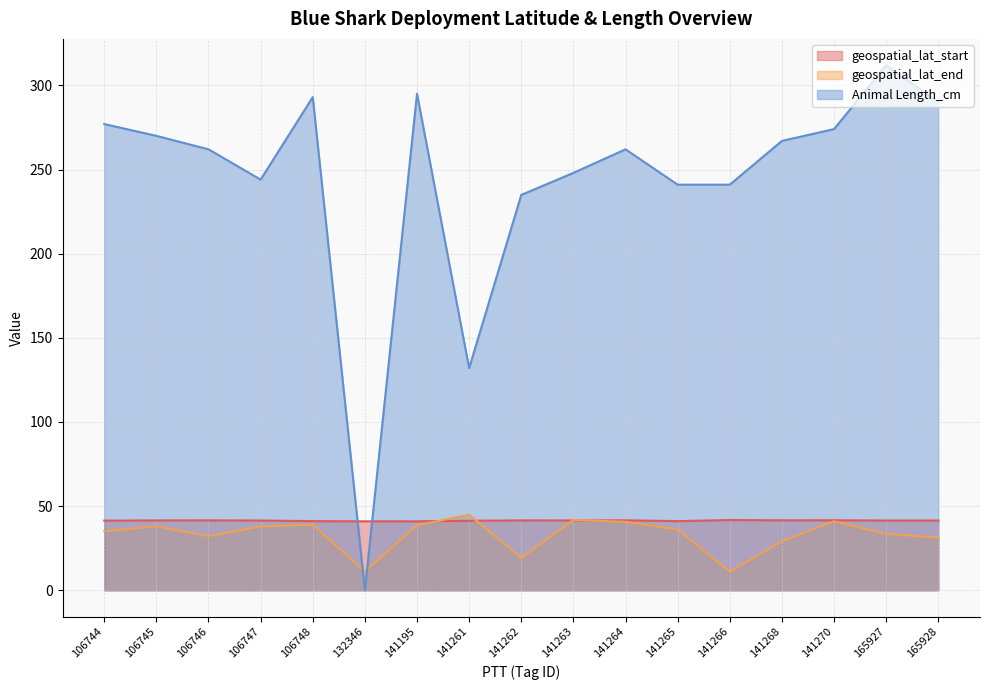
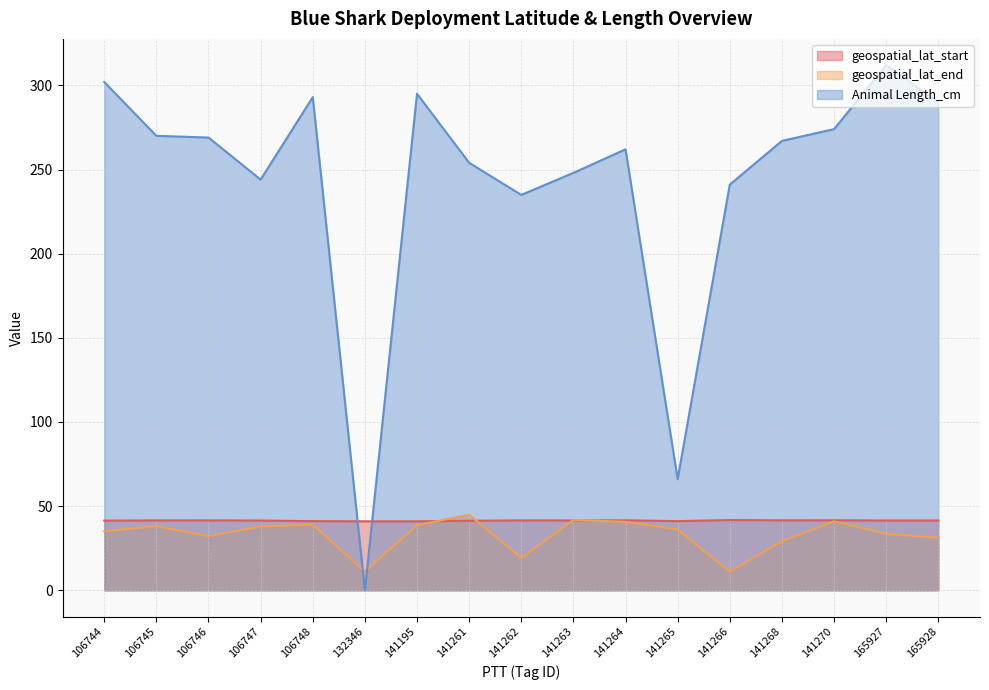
  {
    "Animal Length_cm": {
-     "106744": 277,
+     "106744": 302,
      "106745": 270,
-     "106746": 262,
+     "106746": 269,
      "106747": 244,
      "106748": 293,
      "132346": 0,
      "141195": 295,
-     "141261": 132,
+     "141261": 254,
      "141262": 235,
      "141263": 248,
      "141264": 262,
-     "141265": 241,
+     "141265": 66,
      "141266": 241,
      "141268": 267,
      "141270": 274
    }
  }
